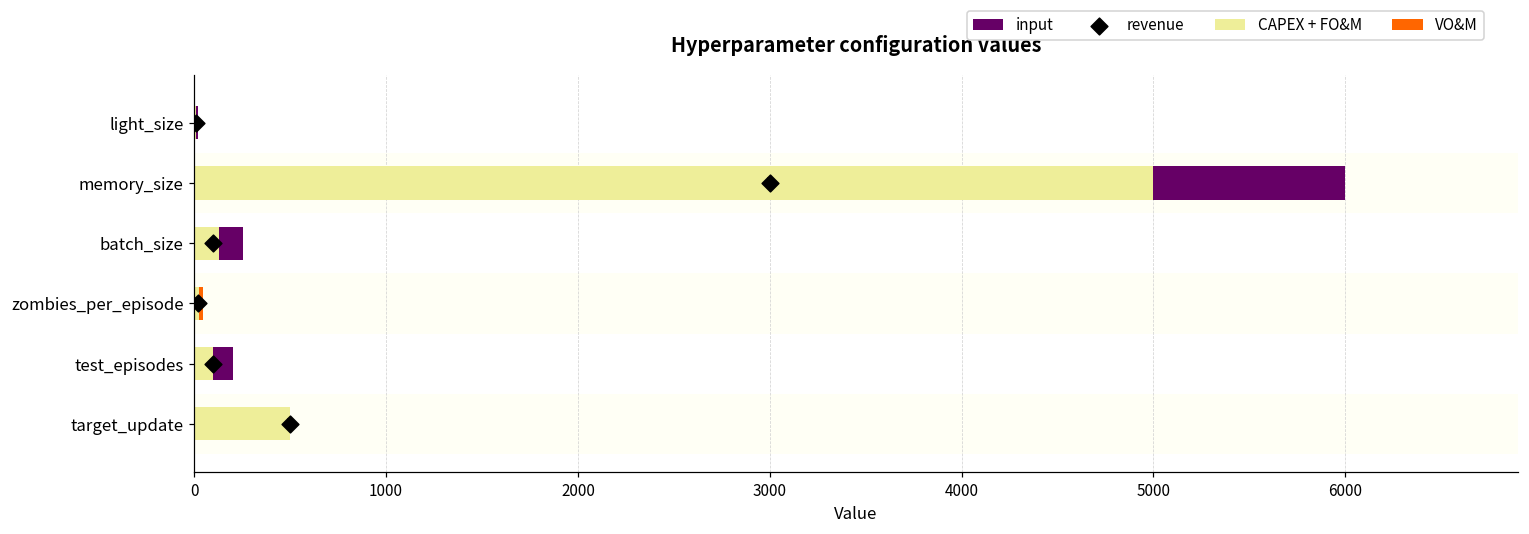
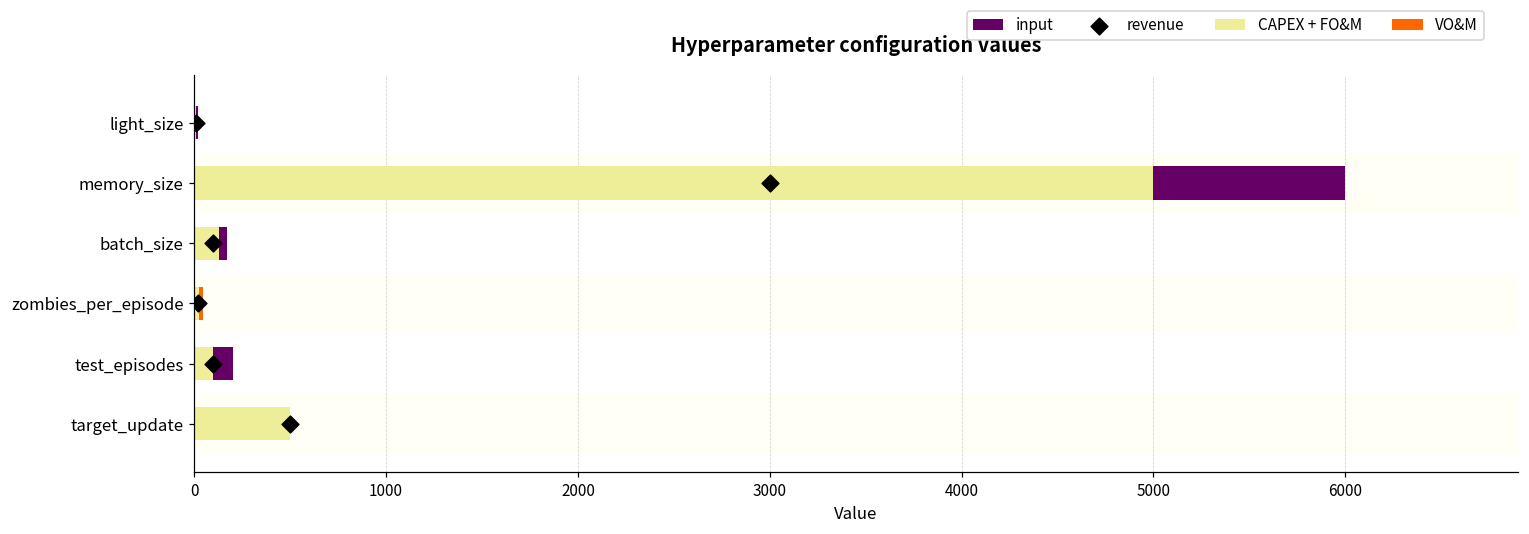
  {
    "CAPEX + FO&M": {
      "memory_size": 5000,
      "batch_size": 130,
      "zombies_per_episode": 30,
      "test_episodes": 100,
      "target_update": 500
    },
    "VO&M": {
      "light_size": 0,
      "memory_size": 0,
      "batch_size": 0,
      "zombies_per_episode": 20,
      "test_episodes": 0,
      "target_update": 0
    },
    "input": {
      "memory_size": 1000,
-     "batch_size": 130,
+     "batch_size": 40,
      "zombies_per_episode": 0,
      "test_episodes": 100,
      "target_update": 0
    }
  }
